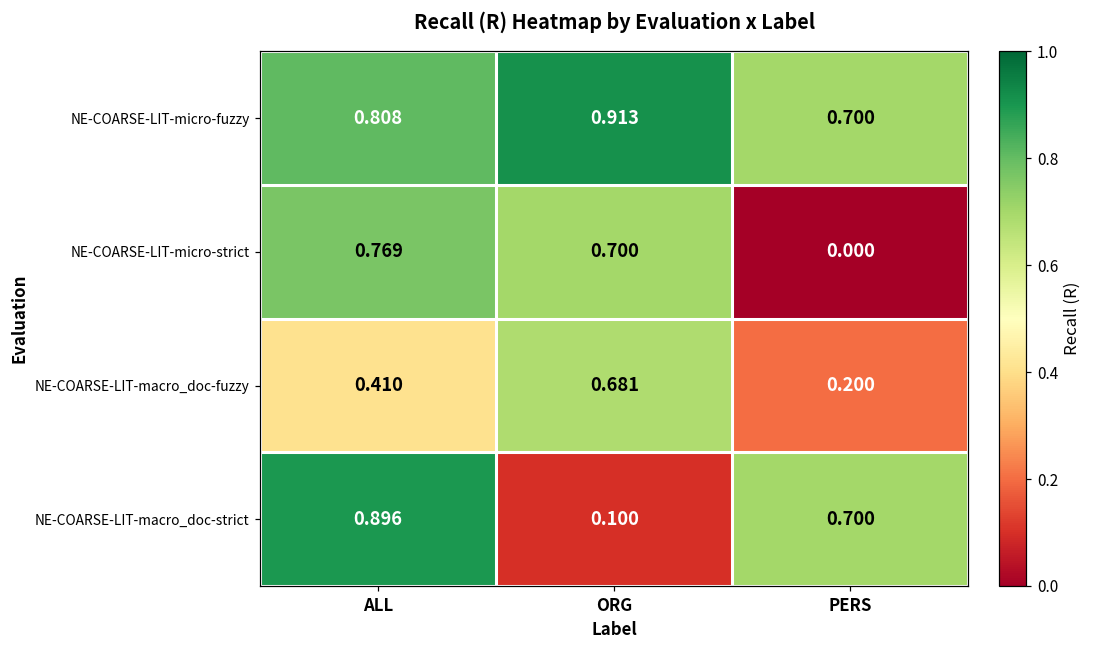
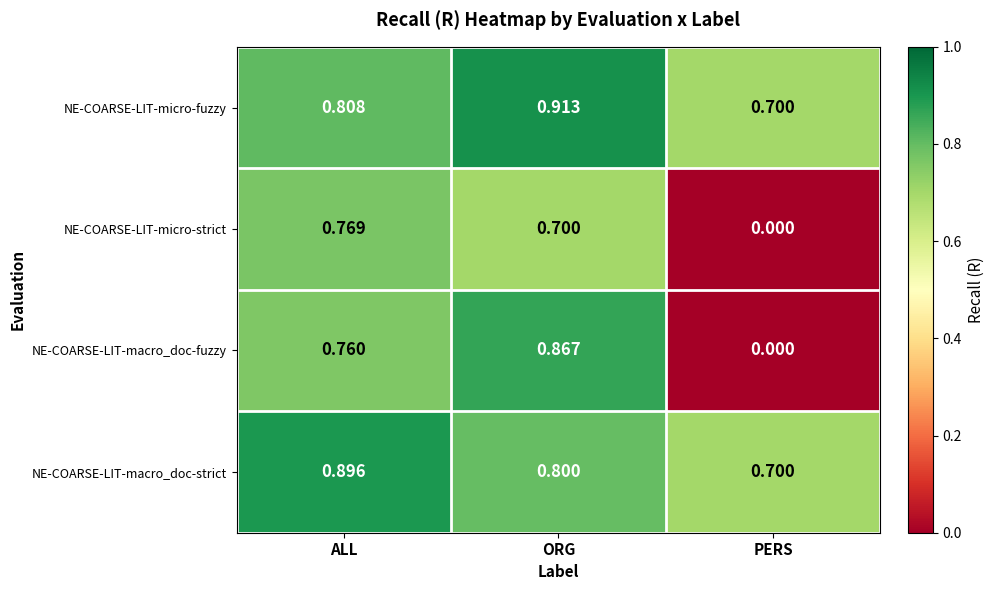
  {
    "NE-COARSE-LIT-micro-fuzzy": {
      "ALL": 0.808,
      "ORG": 0.913,
      "PERS": 0.700
    },
    "NE-COARSE-LIT-micro-strict": {
      "ALL": 0.769,
      "ORG": 0.700,
      "PERS": 0.000
    },
    "NE-COARSE-LIT-macro_doc-fuzzy": {
-     "ALL": 0.410,
-     "ORG": 0.681,
-     "PERS": 0.200
+     "ALL": 0.760,
+     "ORG": 0.867,
+     "PERS": 0.000
    },
    "NE-COARSE-LIT-macro_doc-strict": {
      "ALL": 0.896,
-     "ORG": 0.100,
+     "ORG": 0.800,
      "PERS": 0.700
    }
  }
